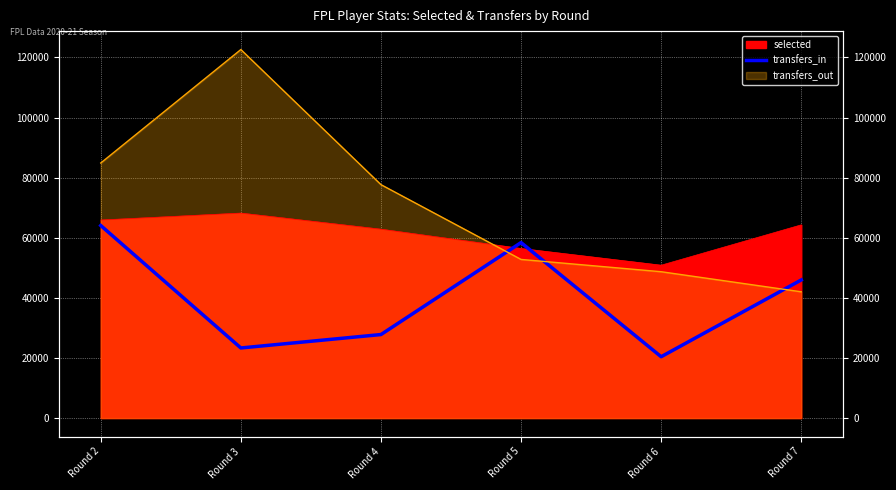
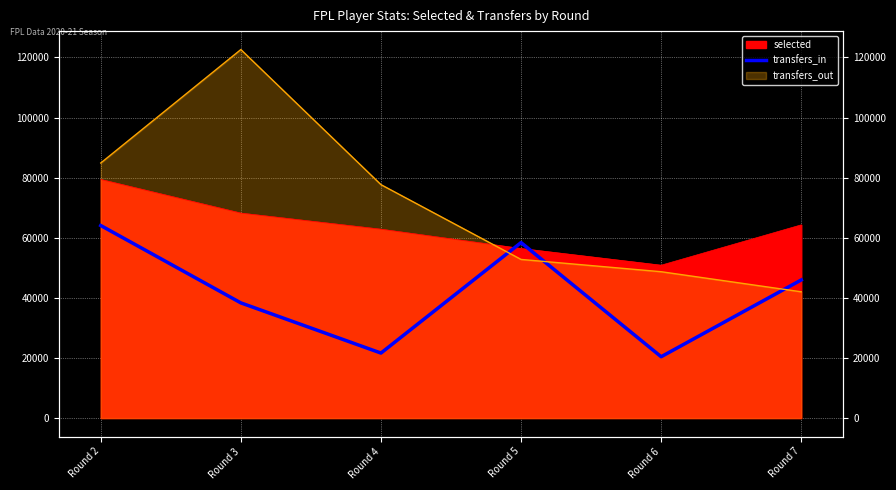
  {
    "selected": {
-     "Round 2": 66000,
+     "Round 2": 79000,
      "Round 3": 68000,
      "Round 4": 63000,
      "Round 5": 56000,
      "Round 6": 51000,
      "Round 7": 64000
    },
    "transfers_in": {
      "Round 2": 64000,
-     "Round 3": 23000,
-     "Round 4": 28000,
+     "Round 3": 38000,
+     "Round 4": 22000,
      "Round 5": 58000,
      "Round 6": 20000,
      "Round 7": 46000
    },
    "transfers_out": {
      "Round 2": 85000,
      "Round 3": 123000,
      "Round 4": 78000,
      "Round 5": 53000,
      "Round 6": 49000,
      "Round 7": 42000
    }
  }
